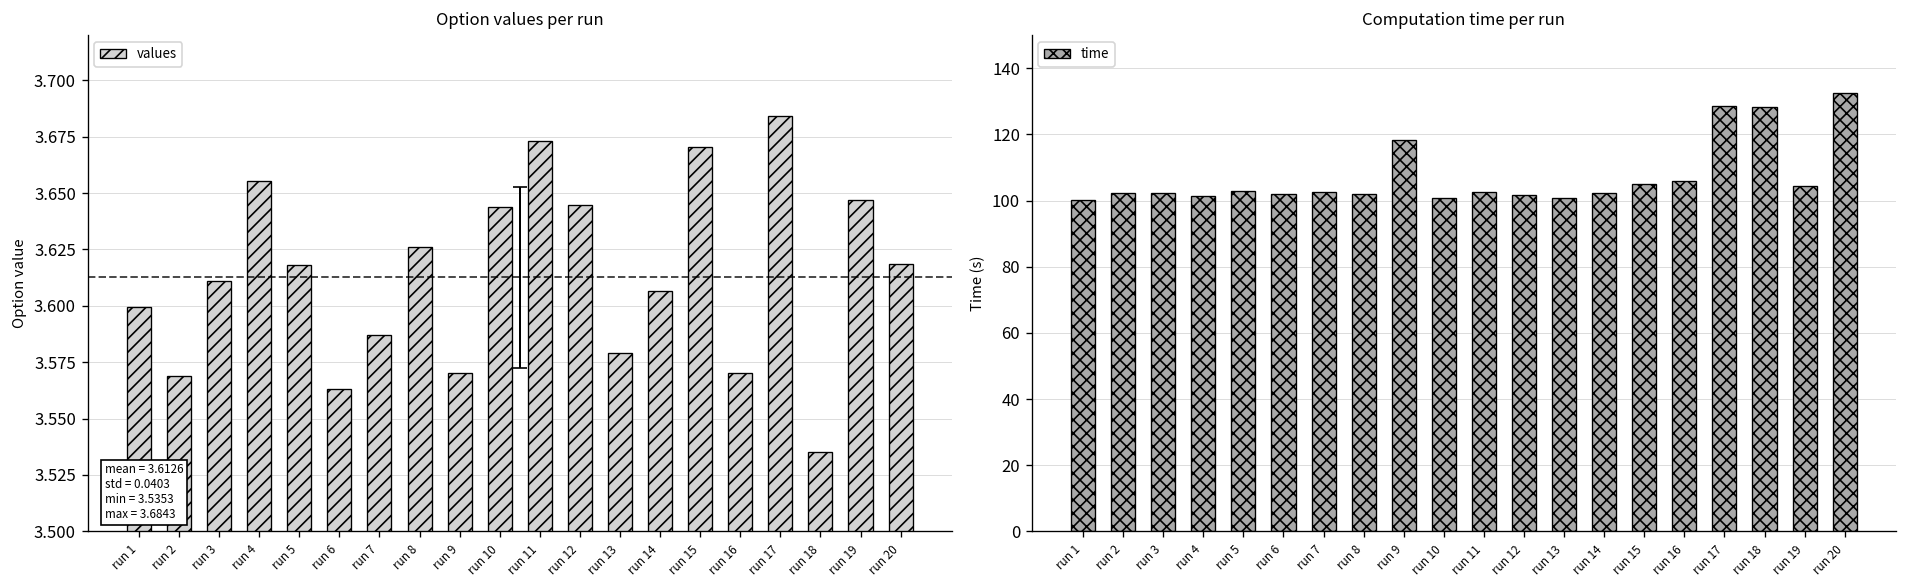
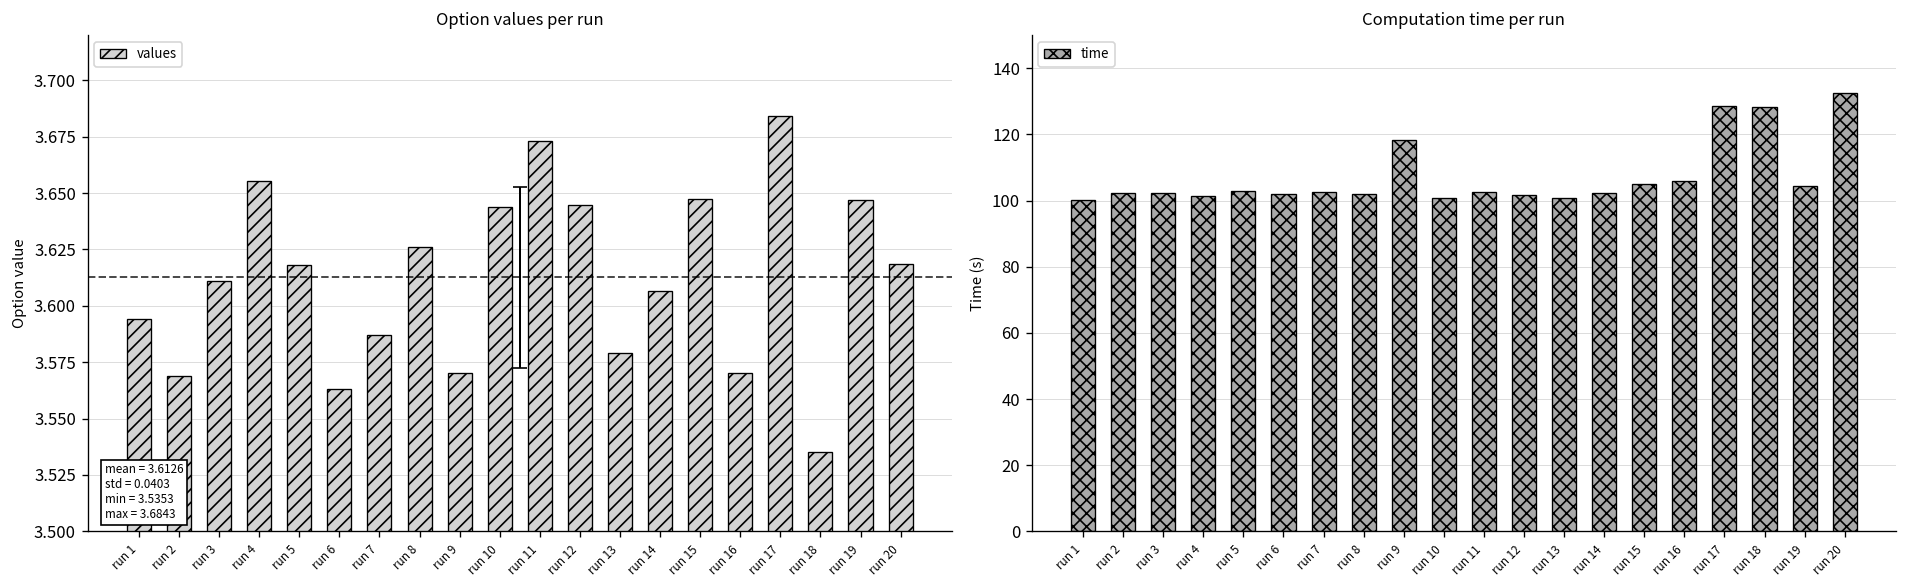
  {
    "Option values per run": {
      "values": {
-       "run 1": 3.599,
+       "run 1": 3.594,
        "run 2": 3.569,
        "run 3": 3.611,
        "run 4": 3.655,
        "run 5": 3.618,
        "run 6": 3.563,
        "run 7": 3.587,
        "run 8": 3.626,
        "run 9": 3.570,
        "run 10": 3.644,
        "run 11": 3.673,
        "run 12": 3.645,
        "run 13": 3.579,
        "run 14": 3.607,
-       "run 15": 3.670,
+       "run 15": 3.647,
        "run 16": 3.570,
        "run 17": 3.684,
        "run 18": 3.535,
        "run 19": 3.647,
        "run 20": 3.619
      }
    },
    "Computation time per run": {
      "run 1": 100,
      "run 2": 102,
      "run 3": 102,
      "run 4": 101,
      "run 5": 103,
      "run 6": 102,
      "run 7": 102,
      "run 8": 102,
      "run 9": 118,
      "run 10": 101,
      "run 11": 103,
      "run 12": 102,
      "run 13": 101,
      "run 14": 102,
      "run 15": 105,
      "run 16": 106,
      "run 17": 129,
      "run 18": 128,
      "run 19": 105,
      "run 20": 132
    }
  }
